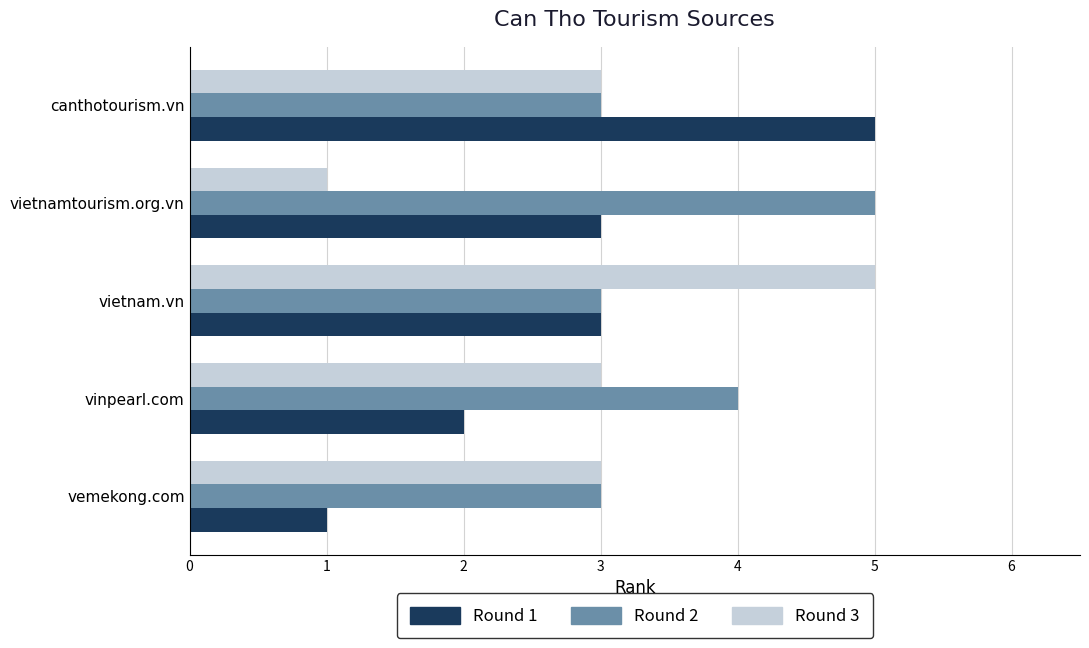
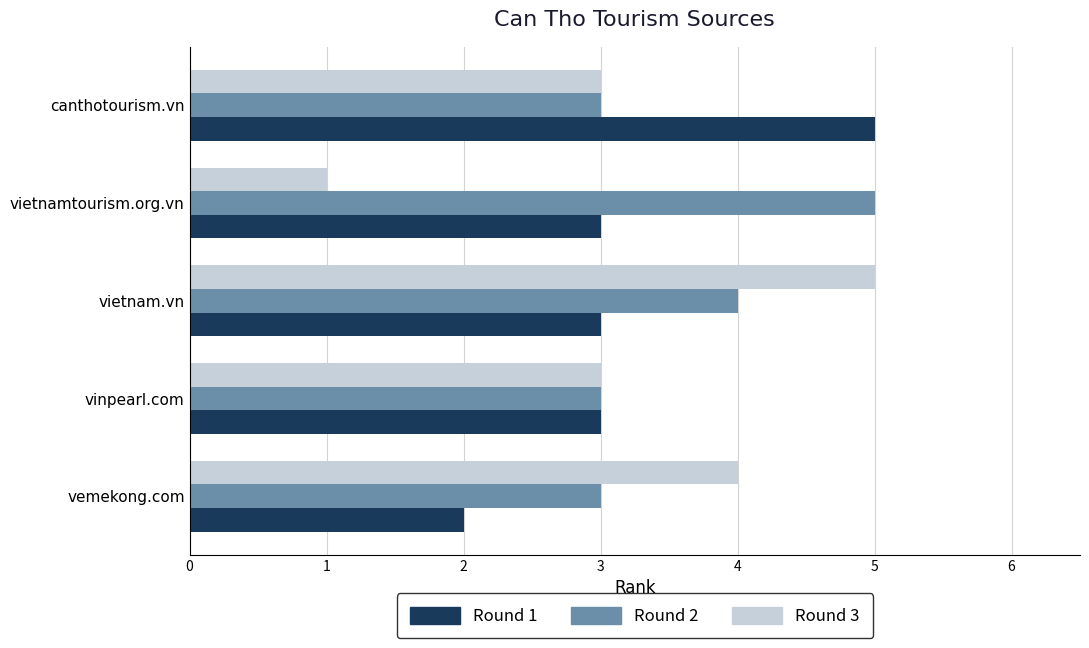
  {
    "Round 1": {
      "canthotourism.vn": 5,
      "vietnamtourism.org.vn": 3,
      "vietnam.vn": 3,
-     "vinpearl.com": 2,
-     "vemekong.com": 1
+     "vinpearl.com": 3,
+     "vemekong.com": 2
    },
    "Round 2": {
      "canthotourism.vn": 3,
      "vietnamtourism.org.vn": 5,
-     "vietnam.vn": 3,
-     "vinpearl.com": 4,
+     "vietnam.vn": 4,
+     "vinpearl.com": 3,
      "vemekong.com": 3
    },
    "Round 3": {
      "canthotourism.vn": 3,
      "vietnamtourism.org.vn": 1,
      "vietnam.vn": 5,
      "vinpearl.com": 3,
-     "vemekong.com": 3
+     "vemekong.com": 4
    }
  }
